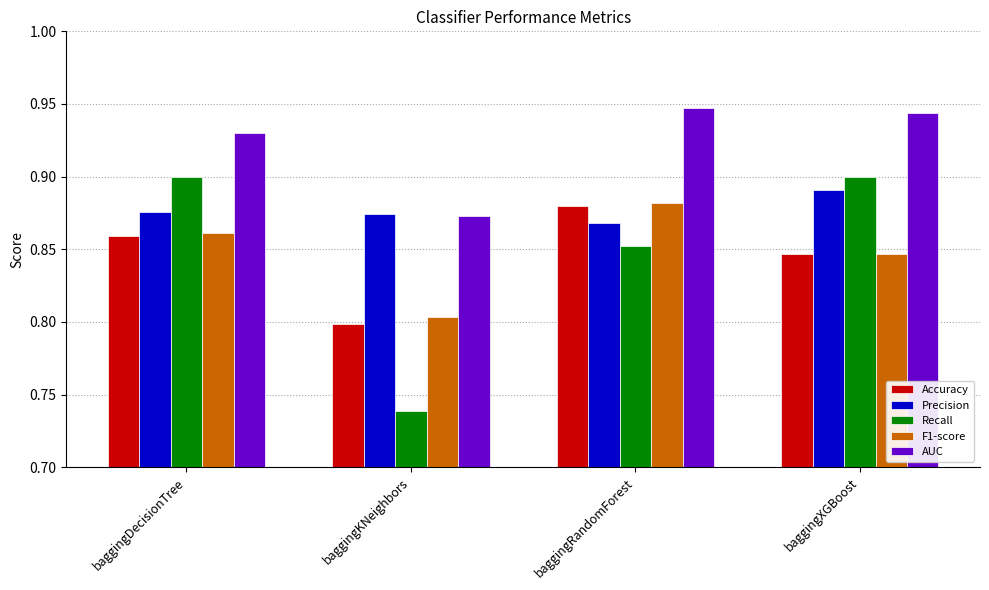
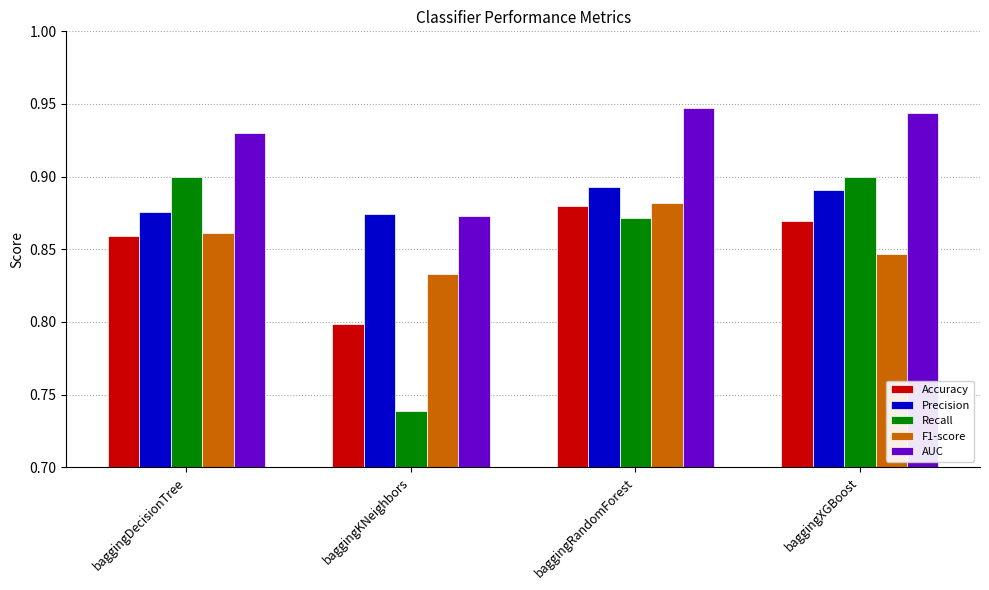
  {
    "Accuracy": {
      "baggingDecisionTree": 0.859,
      "baggingKNeighbors": 0.799,
      "baggingRandomForest": 0.880,
-     "baggingXGBoost": 0.847
+     "baggingXGBoost": 0.870
    },
    "Precision": {
      "baggingDecisionTree": 0.876,
      "baggingKNeighbors": 0.875,
-     "baggingRandomForest": 0.868,
+     "baggingRandomForest": 0.893,
      "baggingXGBoost": 0.891
    },
    "Recall": {
      "baggingDecisionTree": 0.900,
      "baggingKNeighbors": 0.739,
-     "baggingRandomForest": 0.852,
+     "baggingRandomForest": 0.871,
      "baggingXGBoost": 0.900
    },
    "F1-score": {
      "baggingDecisionTree": 0.861,
-     "baggingKNeighbors": 0.803,
+     "baggingKNeighbors": 0.833,
      "baggingRandomForest": 0.882,
      "baggingXGBoost": 0.847
    },
    "AUC": {
      "baggingDecisionTree": 0.930,
      "baggingKNeighbors": 0.873,
      "baggingRandomForest": 0.947,
      "baggingXGBoost": 0.944
    }
  }
